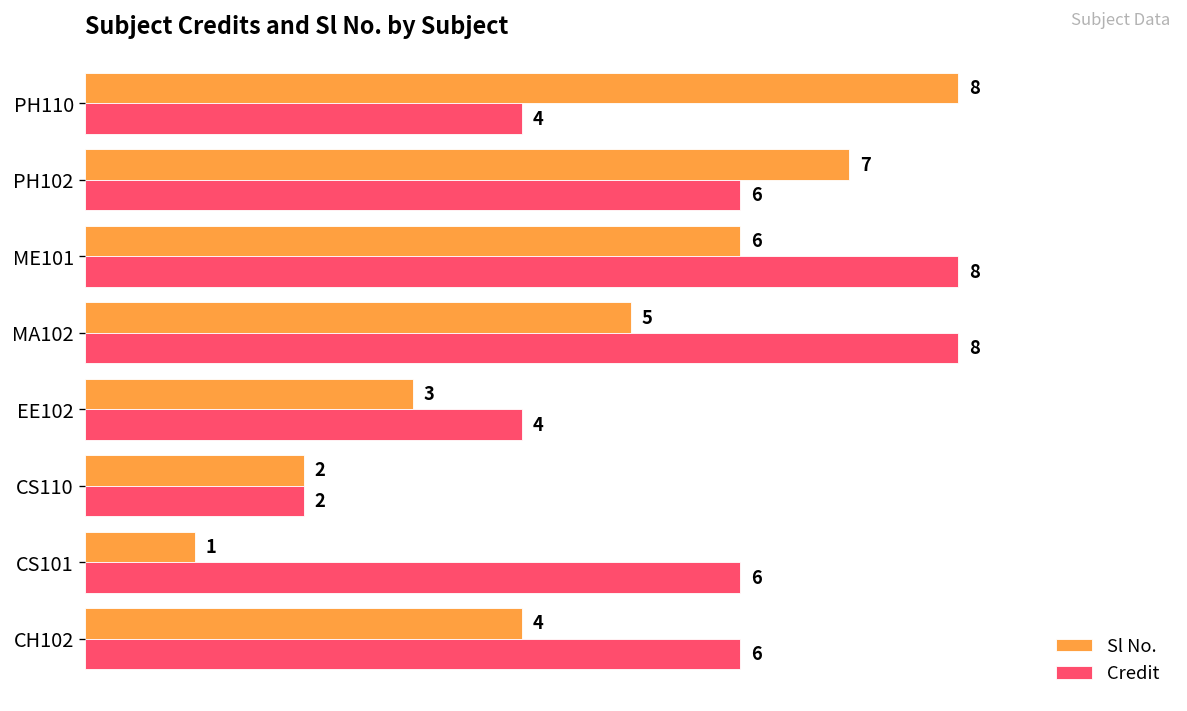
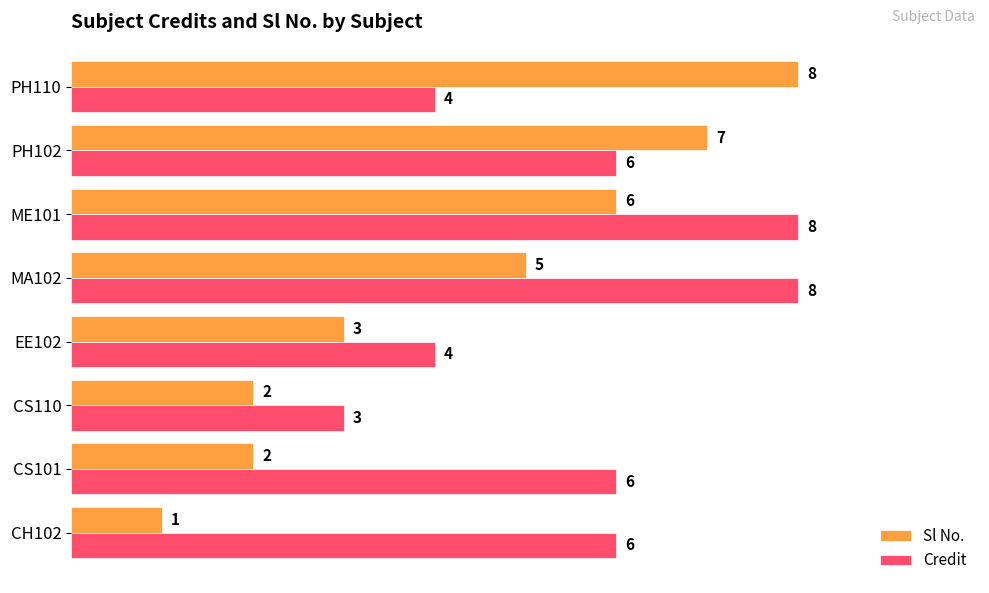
  {
    "Sl No.": {
      "PH110": 8,
      "PH102": 7,
      "ME101": 6,
      "MA102": 5,
      "EE102": 3,
      "CS110": 2,
-     "CS101": 1,
-     "CH102": 4
+     "CS101": 2,
+     "CH102": 1
    },
    "Credit": {
      "PH110": 4,
      "PH102": 6,
      "ME101": 8,
      "MA102": 8,
      "EE102": 4,
-     "CS110": 2,
+     "CS110": 3,
      "CS101": 6,
      "CH102": 6
    }
  }
